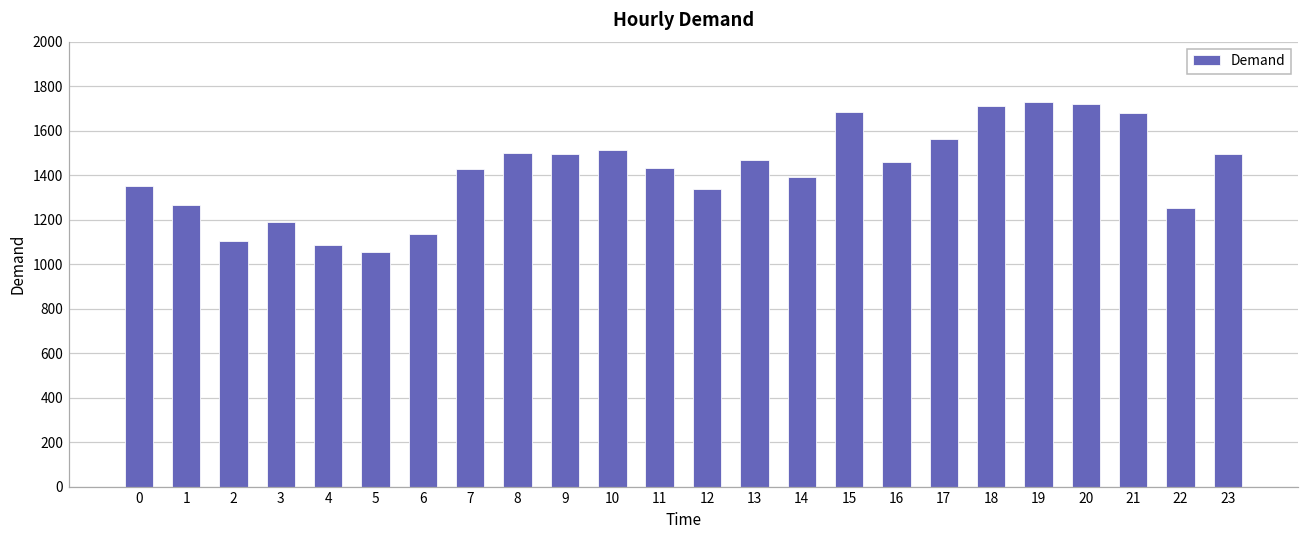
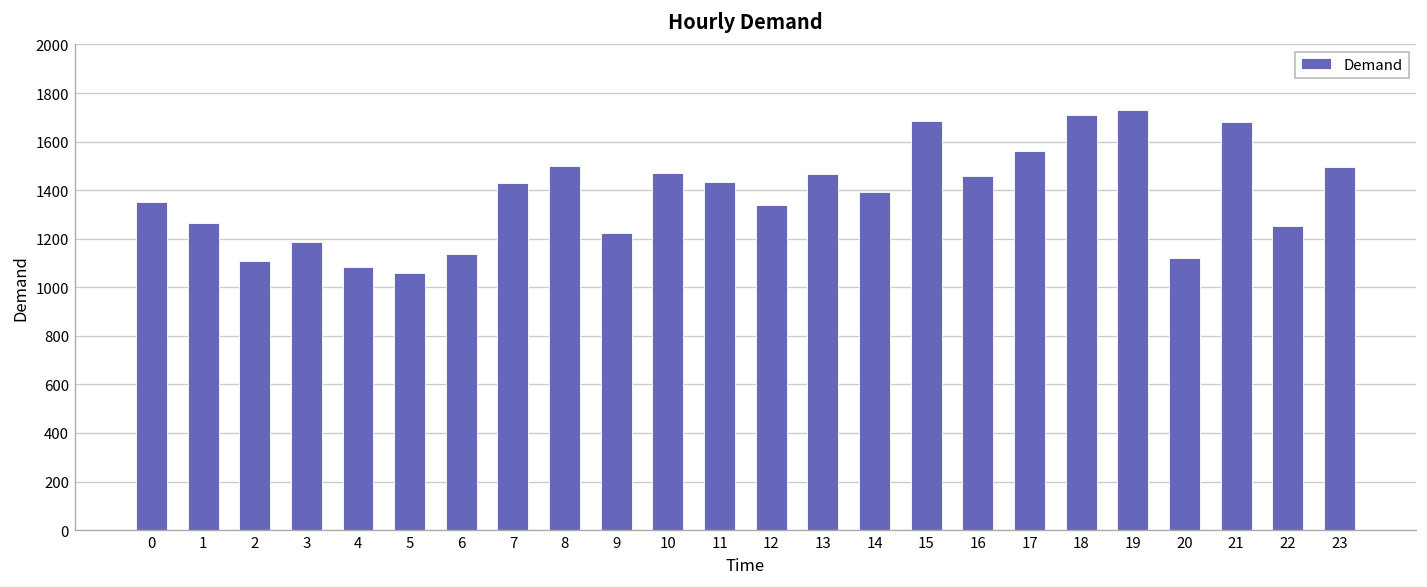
  {
    "0": 1350,
    "1": 1260,
    "2": 1110,
    "3": 1190,
    "4": 1080,
    "5": 1060,
    "6": 1140,
    "7": 1430,
    "8": 1500,
-   "9": 1500,
-   "10": 1520,
+   "9": 1220,
+   "10": 1470,
    "11": 1430,
    "12": 1340,
    "13": 1470,
    "14": 1390,
    "15": 1680,
    "16": 1460,
    "17": 1560,
    "18": 1710,
    "19": 1730,
-   "20": 1720,
+   "20": 1120,
    "21": 1680,
    "22": 1250,
    "23": 1500
  }
